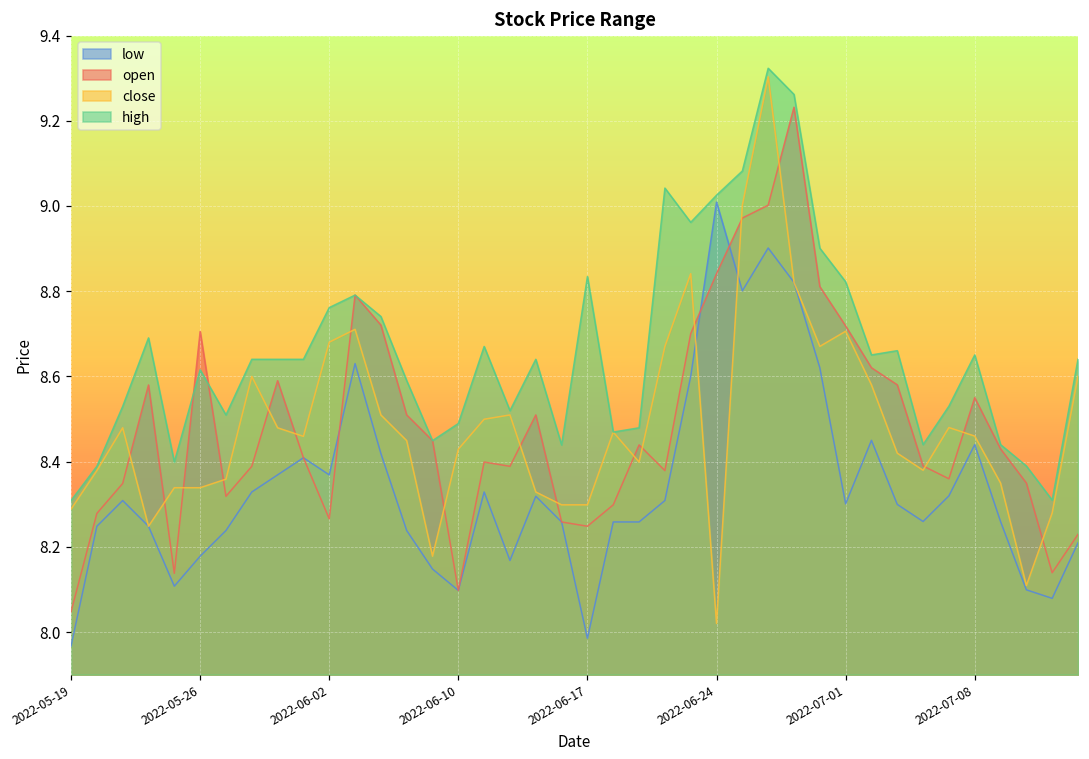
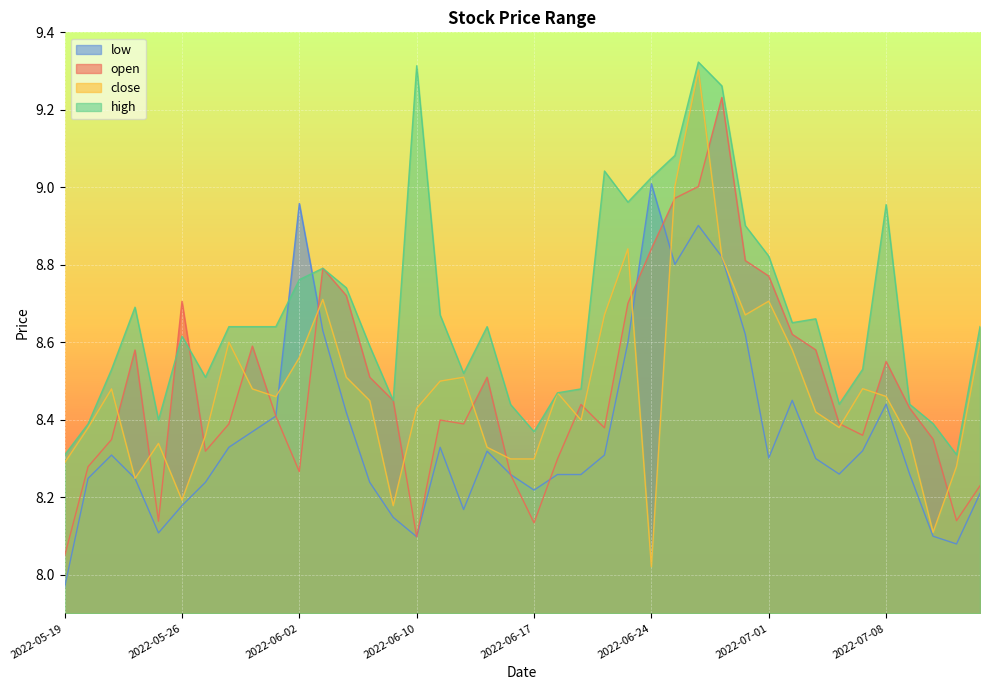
  {
    "low": {
      "2022-05-19": 7.97,
      "2022-05-26": 8.18,
-     "2022-06-02": 8.37,
-     "2022-06-17": 7.99,
+     "2022-06-02": 8.96,
+     "2022-06-17": 8.22,
      "2022-06-24": 9.01,
      "2022-07-01": 8.30,
      "2022-07-08": 8.44
    },
    "open": {
      "2022-05-19": 8.05,
      "2022-05-26": 8.71,
      "2022-06-02": 8.27,
-     "2022-06-17": 8.25,
+     "2022-06-17": 8.13,
      "2022-06-24": 8.84,
-     "2022-07-01": 8.72,
+     "2022-07-01": 8.77,
      "2022-07-08": 8.55
    },
    "close": {
      "2022-05-19": 8.29,
-     "2022-05-26": 8.34,
-     "2022-06-02": 8.68,
+     "2022-05-26": 8.19,
+     "2022-06-02": 8.56,
      "2022-06-10": 8.43,
      "2022-06-17": 8.30,
      "2022-06-24": 8.02,
      "2022-07-01": 8.71,
      "2022-07-08": 8.46
    },
    "high": {
      "2022-05-19": 8.31,
      "2022-05-26": 8.62,
      "2022-06-02": 8.76,
-     "2022-06-10": 8.49,
-     "2022-06-17": 8.83,
+     "2022-06-10": 9.31,
+     "2022-06-17": 8.37,
      "2022-06-24": 9.03,
      "2022-07-01": 8.82,
-     "2022-07-08": 8.65
+     "2022-07-08": 8.96
    }
  }
